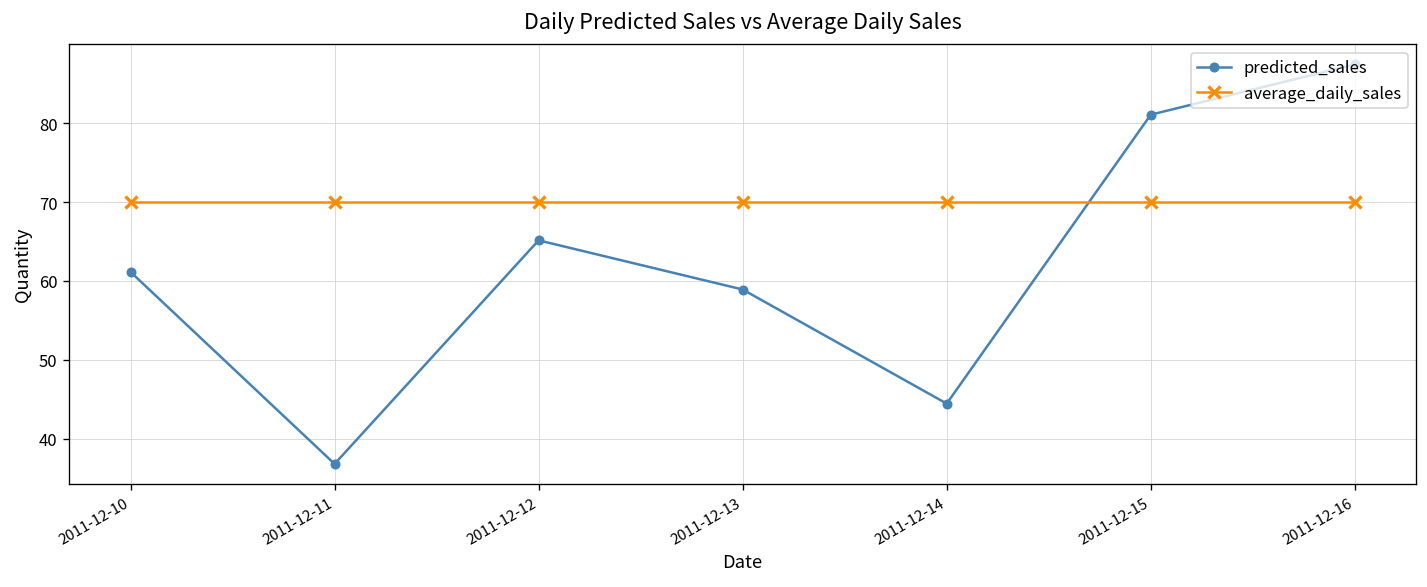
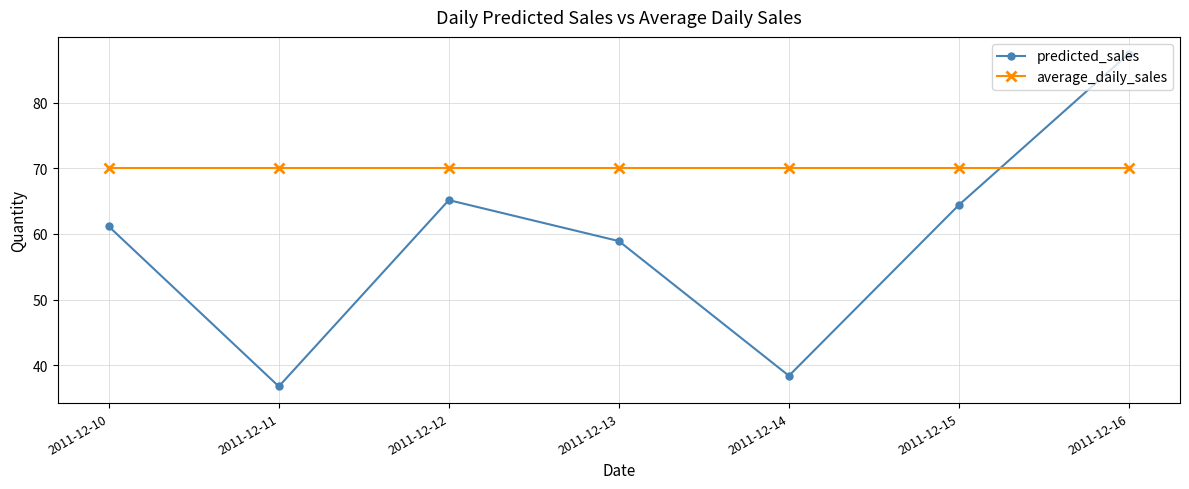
  {
    "predicted_sales": {
      "2011-12-10": 61,
      "2011-12-11": 37,
      "2011-12-12": 65,
      "2011-12-13": 59,
-     "2011-12-14": 44,
-     "2011-12-15": 81
+     "2011-12-14": 38,
+     "2011-12-15": 64
    },
    "average_daily_sales": {
      "2011-12-10": 70,
      "2011-12-11": 70,
      "2011-12-12": 70,
      "2011-12-13": 70,
      "2011-12-14": 70,
      "2011-12-15": 70,
      "2011-12-16": 70
    }
  }
